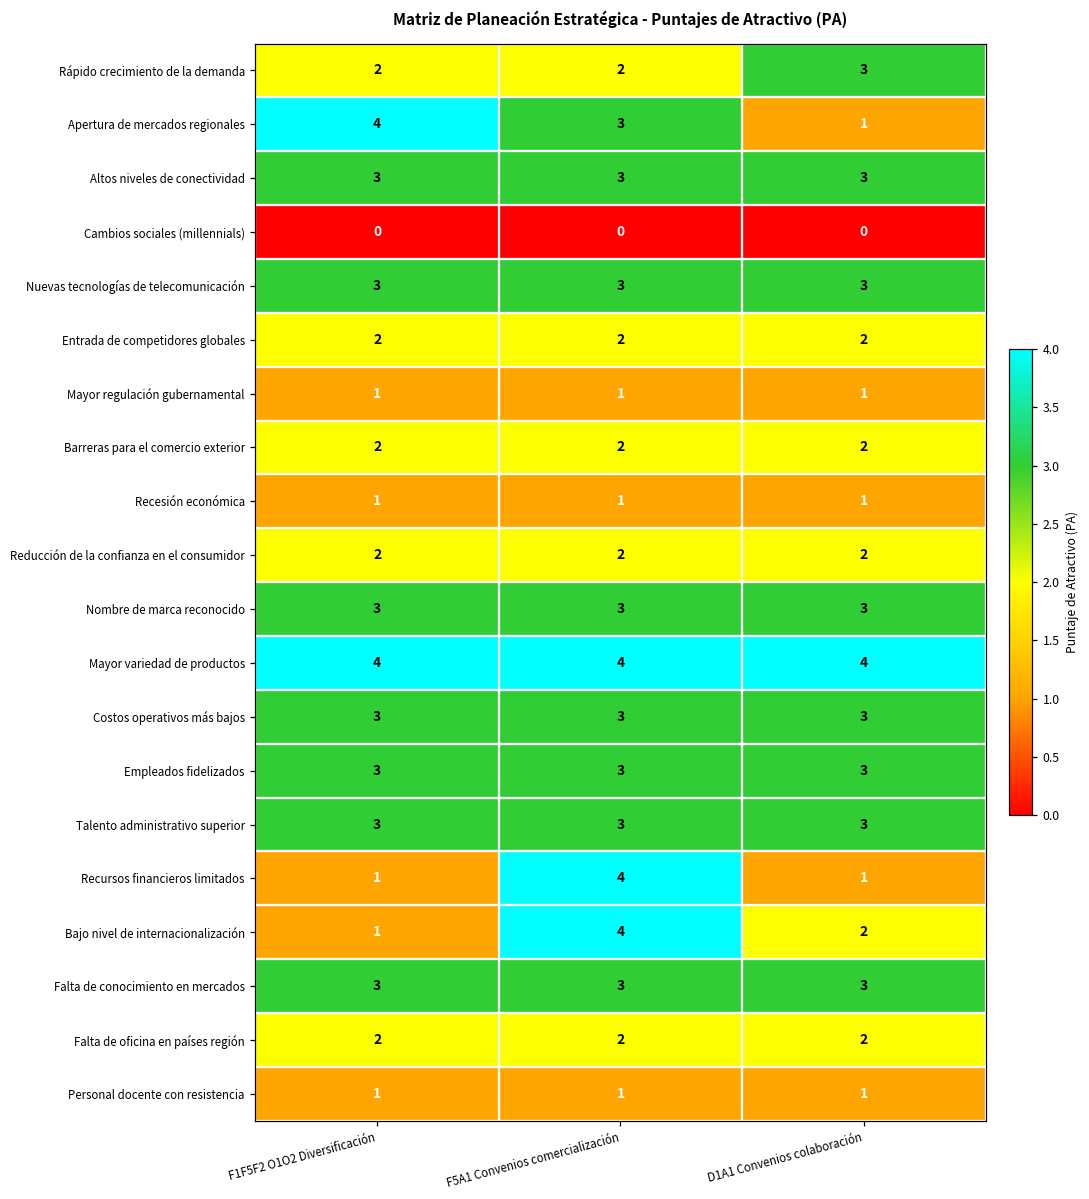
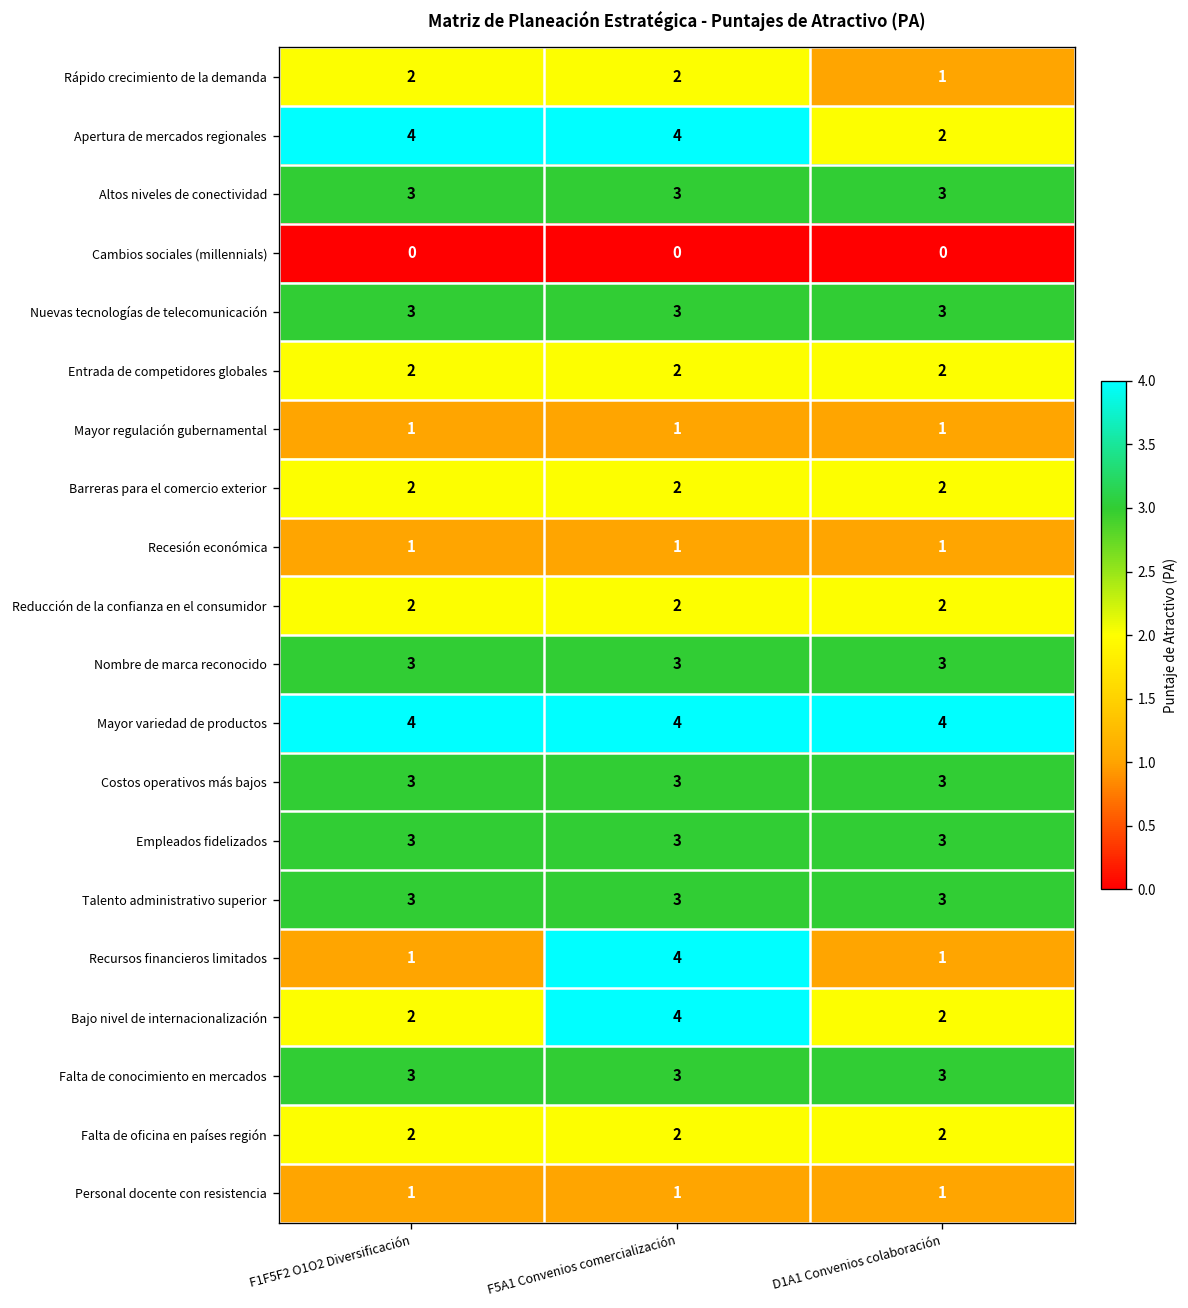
  {
    "Rápido crecimiento de la demanda": {
      "F1F5F2 O1O2 Diversificación": 2,
      "F5A1 Convenios comercialización": 2,
-     "D1A1 Convenios colaboración": 3
+     "D1A1 Convenios colaboración": 1
    },
    "Apertura de mercados regionales": {
      "F1F5F2 O1O2 Diversificación": 4,
-     "F5A1 Convenios comercialización": 3,
-     "D1A1 Convenios colaboración": 1
+     "F5A1 Convenios comercialización": 4,
+     "D1A1 Convenios colaboración": 2
    },
    "Altos niveles de conectividad": {
      "F1F5F2 O1O2 Diversificación": 3,
      "F5A1 Convenios comercialización": 3,
      "D1A1 Convenios colaboración": 3
    },
    "Cambios sociales (millennials)": {
      "F1F5F2 O1O2 Diversificación": 0,
      "F5A1 Convenios comercialización": 0,
      "D1A1 Convenios colaboración": 0
    },
    "Nuevas tecnologías de telecomunicación": {
      "F1F5F2 O1O2 Diversificación": 3,
      "F5A1 Convenios comercialización": 3,
      "D1A1 Convenios colaboración": 3
    },
    "Entrada de competidores globales": {
      "F1F5F2 O1O2 Diversificación": 2,
      "F5A1 Convenios comercialización": 2,
      "D1A1 Convenios colaboración": 2
    },
    "Mayor regulación gubernamental": {
      "F1F5F2 O1O2 Diversificación": 1,
      "F5A1 Convenios comercialización": 1,
      "D1A1 Convenios colaboración": 1
    },
    "Barreras para el comercio exterior": {
      "F1F5F2 O1O2 Diversificación": 2,
      "F5A1 Convenios comercialización": 2,
      "D1A1 Convenios colaboración": 2
    },
    "Recesión económica": {
      "F1F5F2 O1O2 Diversificación": 1,
      "F5A1 Convenios comercialización": 1,
      "D1A1 Convenios colaboración": 1
    },
    "Reducción de la confianza en el consumidor": {
      "F1F5F2 O1O2 Diversificación": 2,
      "F5A1 Convenios comercialización": 2,
      "D1A1 Convenios colaboración": 2
    },
    "Nombre de marca reconocido": {
      "F1F5F2 O1O2 Diversificación": 3,
      "F5A1 Convenios comercialización": 3,
      "D1A1 Convenios colaboración": 3
    },
    "Mayor variedad de productos": {
      "F1F5F2 O1O2 Diversificación": 4,
      "F5A1 Convenios comercialización": 4,
      "D1A1 Convenios colaboración": 4
    },
    "Costos operativos más bajos": {
      "F1F5F2 O1O2 Diversificación": 3,
      "F5A1 Convenios comercialización": 3,
      "D1A1 Convenios colaboración": 3
    },
    "Empleados fidelizados": {
      "F1F5F2 O1O2 Diversificación": 3,
      "F5A1 Convenios comercialización": 3,
      "D1A1 Convenios colaboración": 3
    },
    "Talento administrativo superior": {
      "F1F5F2 O1O2 Diversificación": 3,
      "F5A1 Convenios comercialización": 3,
      "D1A1 Convenios colaboración": 3
    },
    "Recursos financieros limitados": {
      "F1F5F2 O1O2 Diversificación": 1,
      "F5A1 Convenios comercialización": 4,
      "D1A1 Convenios colaboración": 1
    },
    "Bajo nivel de internacionalización": {
-     "F1F5F2 O1O2 Diversificación": 1,
+     "F1F5F2 O1O2 Diversificación": 2,
      "F5A1 Convenios comercialización": 4,
      "D1A1 Convenios colaboración": 2
    },
    "Falta de conocimiento en mercados": {
      "F1F5F2 O1O2 Diversificación": 3,
      "F5A1 Convenios comercialización": 3,
      "D1A1 Convenios colaboración": 3
    },
    "Falta de oficina en países región": {
      "F1F5F2 O1O2 Diversificación": 2,
      "F5A1 Convenios comercialización": 2,
      "D1A1 Convenios colaboración": 2
    },
    "Personal docente con resistencia": {
      "F1F5F2 O1O2 Diversificación": 1,
      "F5A1 Convenios comercialización": 1,
      "D1A1 Convenios colaboración": 1
    }
  }
